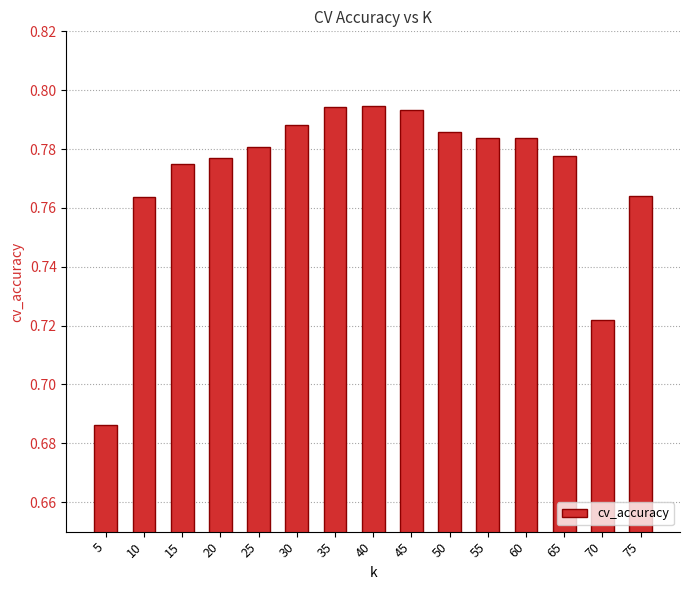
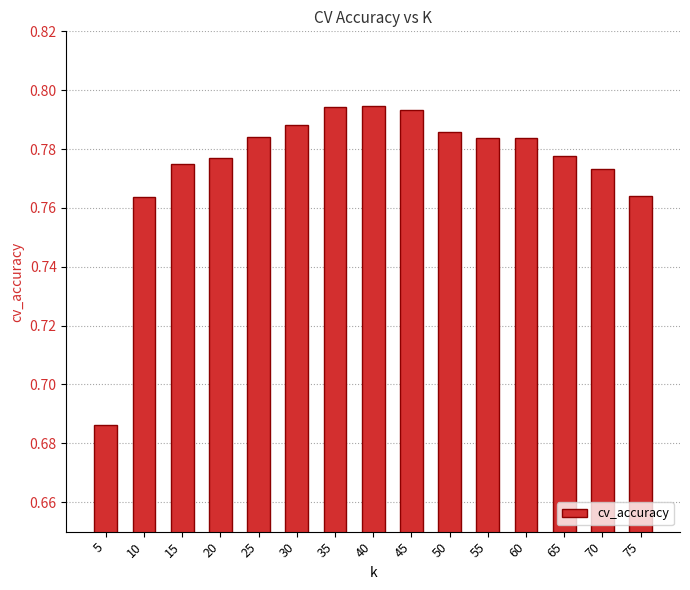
  {
    "5": 0.686,
    "10": 0.764,
    "15": 0.775,
    "20": 0.777,
-   "25": 0.781,
+   "25": 0.784,
    "30": 0.788,
    "35": 0.794,
    "40": 0.795,
    "45": 0.793,
    "50": 0.786,
    "55": 0.784,
    "60": 0.784,
    "65": 0.778,
-   "70": 0.722,
+   "70": 0.773,
    "75": 0.764
  }
